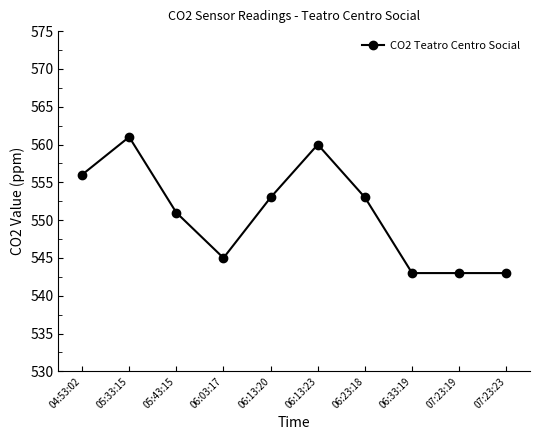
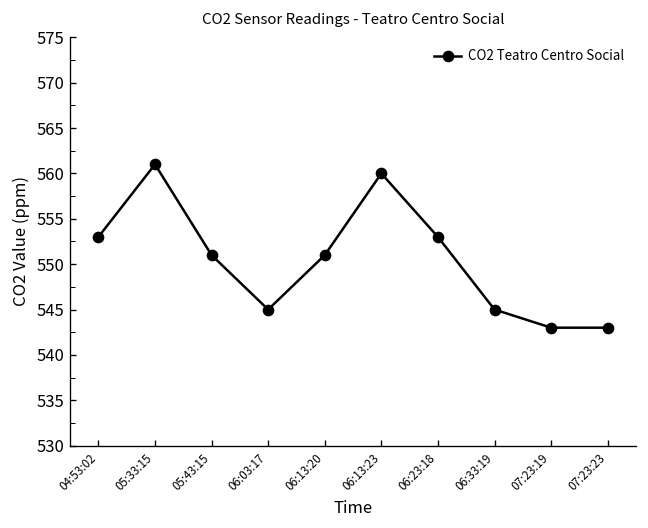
  {
-   "04:53:02": 556,
+   "04:53:02": 553,
    "05:33:15": 561,
    "05:43:15": 551,
    "06:03:17": 545,
-   "06:13:20": 553,
+   "06:13:20": 551,
    "06:13:23": 560,
    "06:23:18": 553,
-   "06:33:19": 543,
+   "06:33:19": 545,
    "07:23:19": 543,
    "07:23:23": 543
  }
